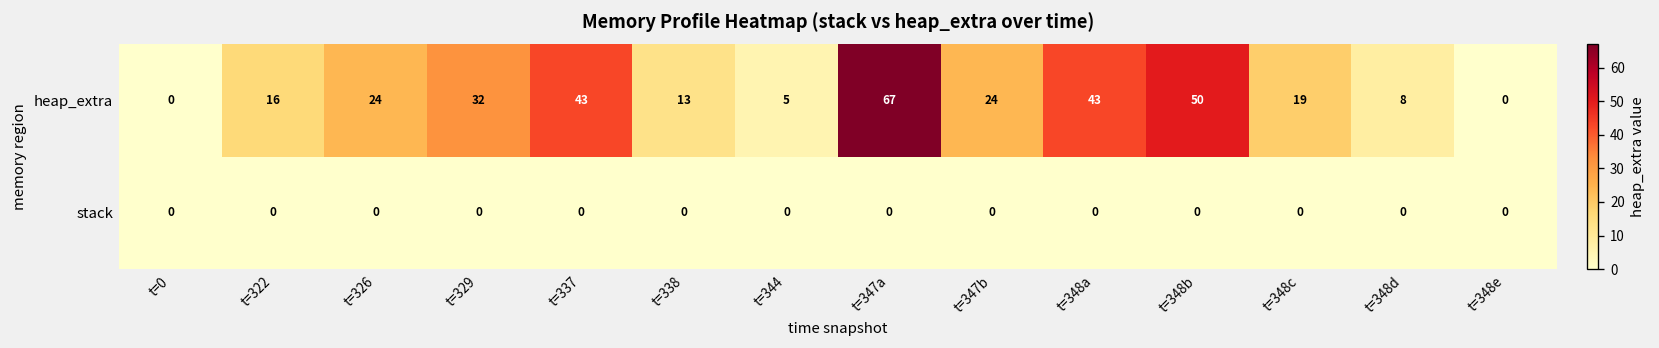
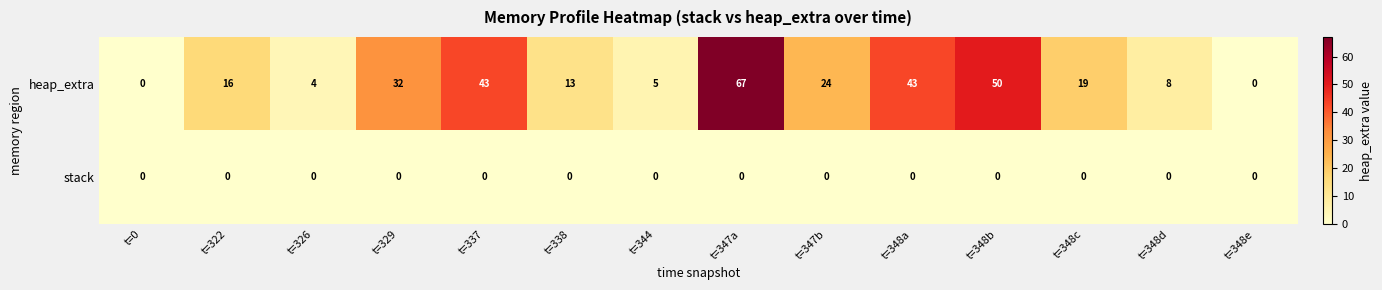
  {
    "heap_extra": {
      "t=0": 0,
      "t=322": 16,
-     "t=326": 24,
+     "t=326": 4,
      "t=329": 32,
      "t=337": 43,
      "t=338": 13,
      "t=344": 5,
      "t=347a": 67,
      "t=347b": 24,
      "t=348a": 43,
      "t=348b": 50,
      "t=348c": 19,
      "t=348d": 8,
      "t=348e": 0
    },
    "stack": {
      "t=0": 0,
      "t=322": 0,
      "t=326": 0,
      "t=329": 0,
      "t=337": 0,
      "t=338": 0,
      "t=344": 0,
      "t=347a": 0,
      "t=347b": 0,
      "t=348a": 0,
      "t=348b": 0,
      "t=348c": 0,
      "t=348d": 0,
      "t=348e": 0
    }
  }
